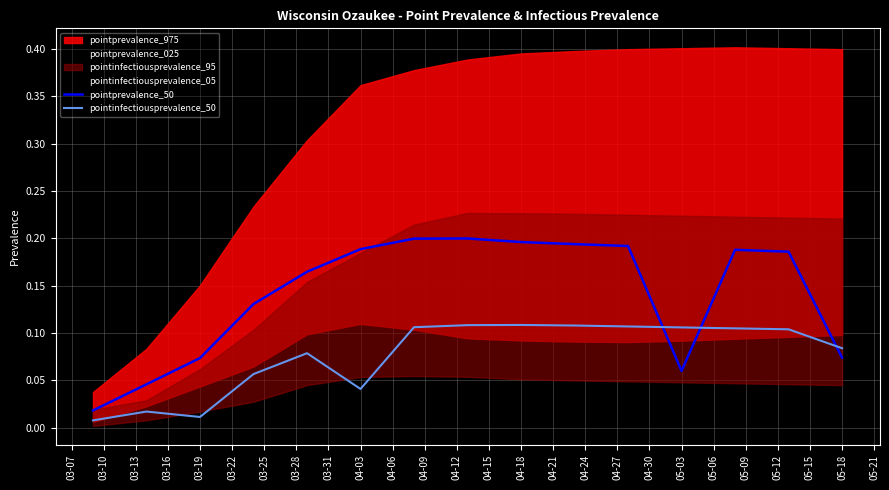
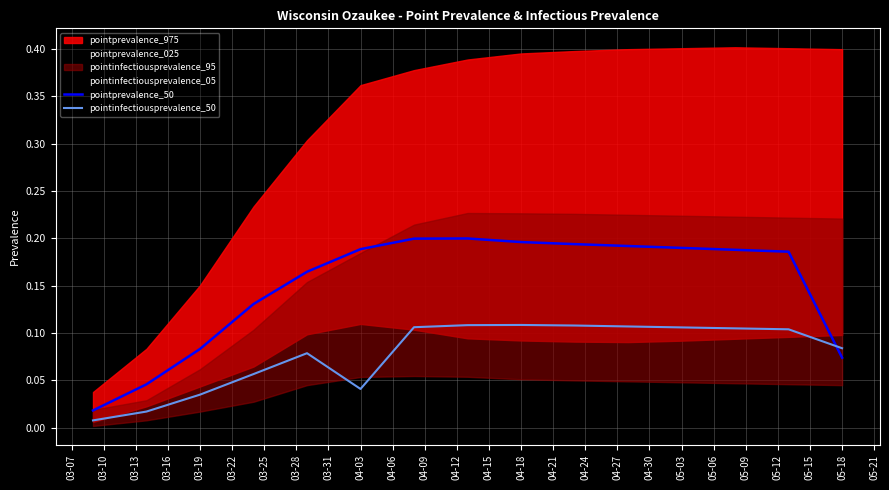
  {
    "pointprevalence_50": {
-     "03-19": 0.07,
+     "03-19": 0.08,
      "04-03": 0.19,
      "04-18": 0.20,
-     "05-03": 0.06,
+     "05-03": 0.19,
      "05-18": 0.07
    },
    "pointinfectiousprevalence_50": {
-     "03-19": 0.01,
+     "03-19": 0.03,
      "04-03": 0.04,
      "04-18": 0.11,
      "05-03": 0.11,
      "05-18": 0.08
    }
  }
